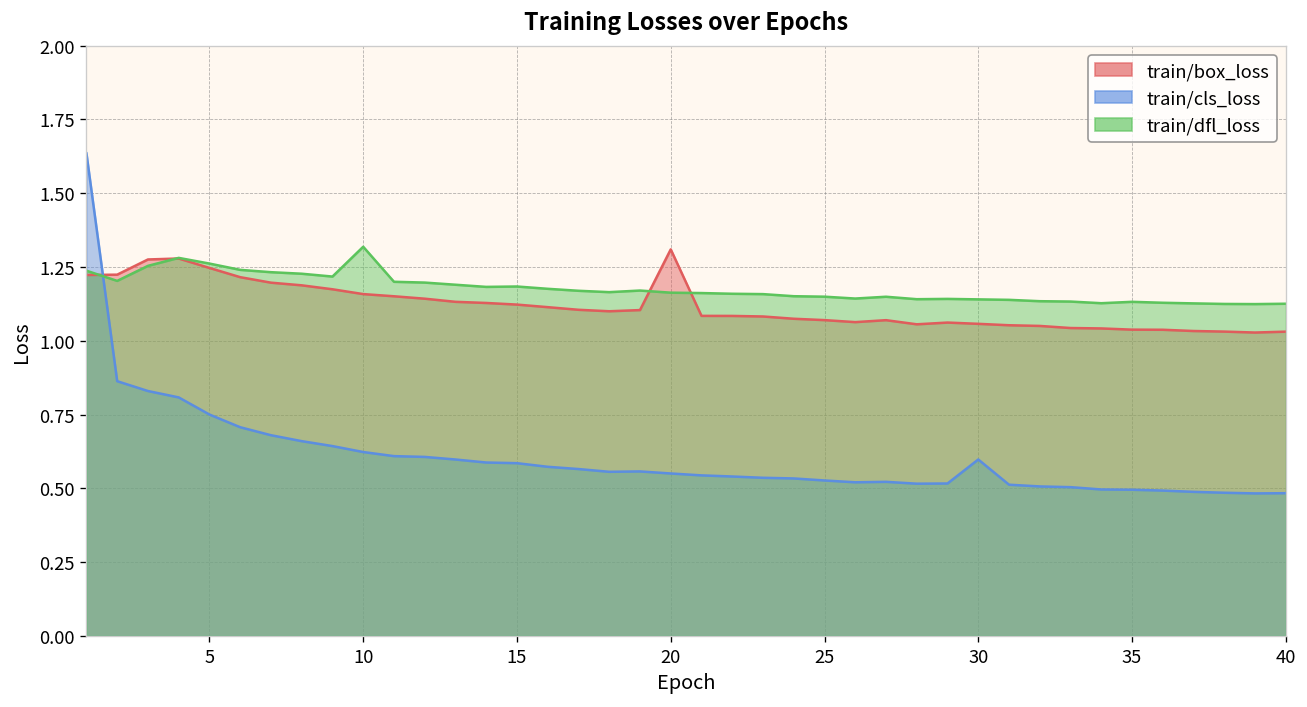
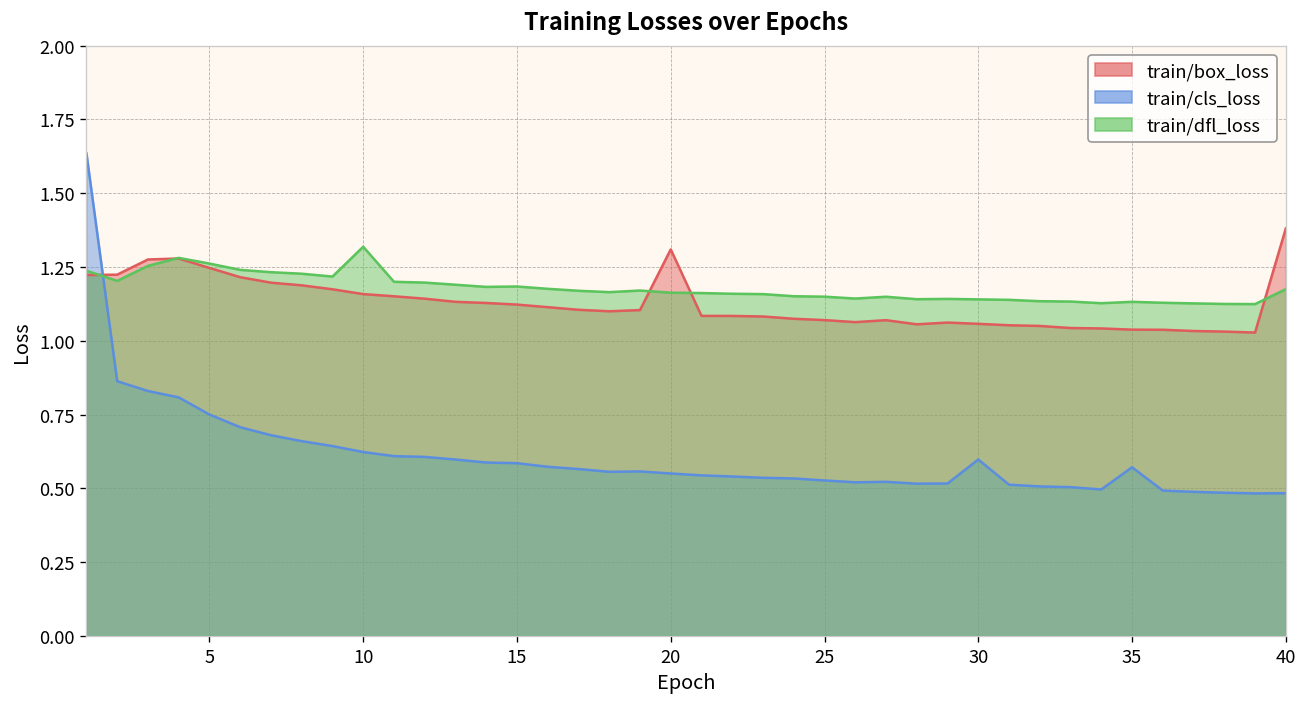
  {
    "train/box_loss": {
      "5": 1.25,
      "10": 1.16,
      "15": 1.12,
      "20": 1.31,
      "25": 1.07,
      "30": 1.06,
      "35": 1.04,
-     "40": 1.03
+     "40": 1.38
    },
    "train/cls_loss": {
      "5": 0.75,
      "10": 0.62,
      "15": 0.59,
      "20": 0.55,
      "25": 0.53,
      "30": 0.60,
-     "35": 0.50,
+     "35": 0.57,
      "40": 0.48
    },
    "train/dfl_loss": {
      "5": 1.26,
      "10": 1.32,
      "15": 1.18,
      "20": 1.16,
      "25": 1.15,
      "30": 1.14,
      "35": 1.13,
-     "40": 1.13
+     "40": 1.17
    }
  }
